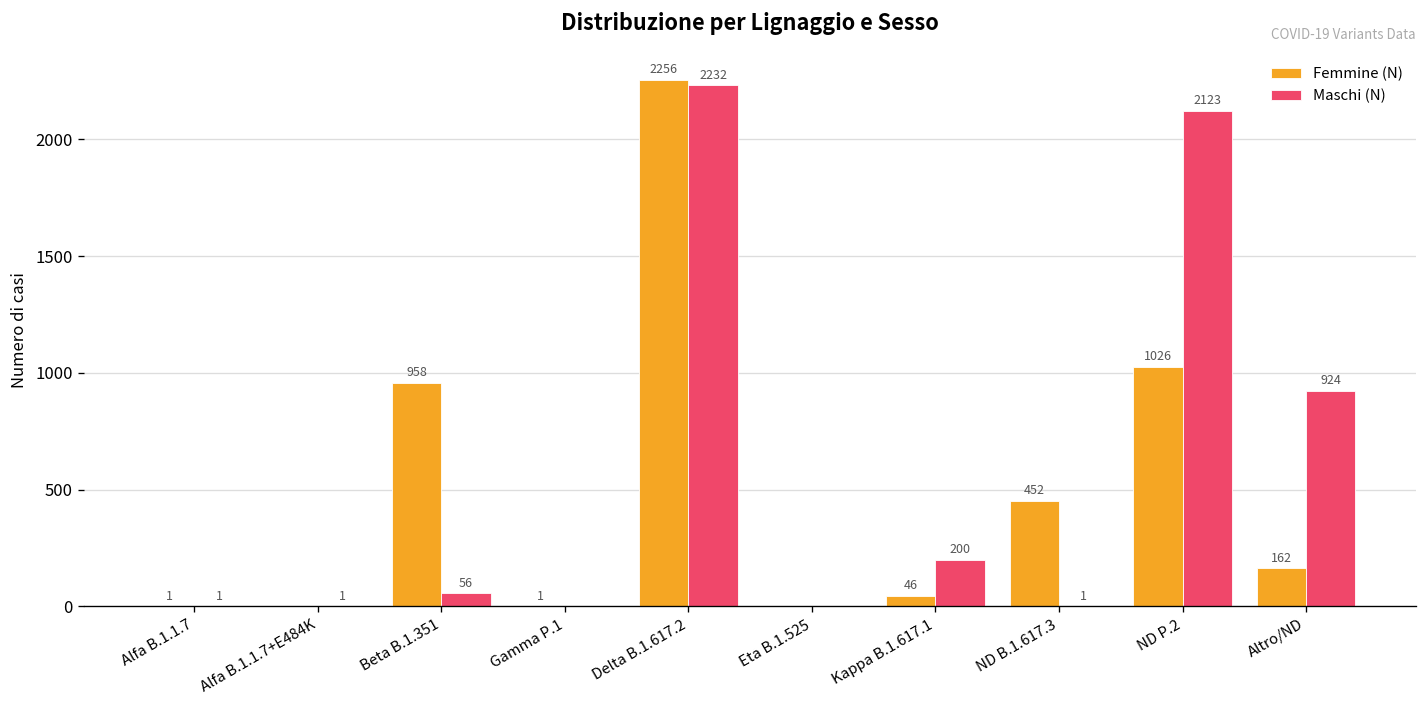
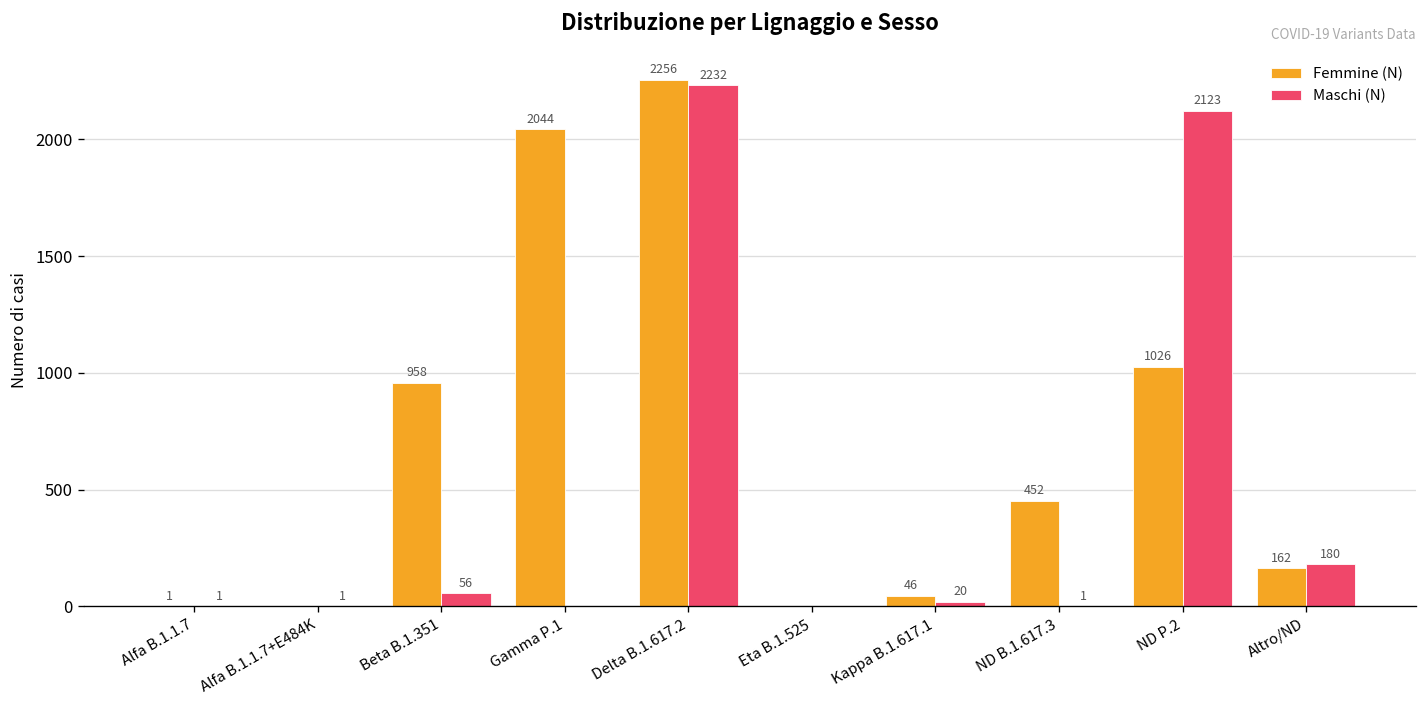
  {
    "Femmine (N)": {
      "Alfa B.1.1.7": 1,
      "Beta B.1.351": 958,
-     "Gamma P.1": 1,
+     "Gamma P.1": 2044,
      "Delta B.1.617.2": 2256,
      "Kappa B.1.617.1": 46,
      "ND B.1.617.3": 452,
      "ND P.2": 1026,
      "Altro/ND": 162
    },
    "Maschi (N)": {
      "Alfa B.1.1.7": 1,
      "Alfa B.1.1.7+E484K": 1,
      "Beta B.1.351": 56,
      "Delta B.1.617.2": 2232,
-     "Kappa B.1.617.1": 200,
+     "Kappa B.1.617.1": 20,
      "ND B.1.617.3": 1,
      "ND P.2": 2123,
-     "Altro/ND": 924
+     "Altro/ND": 180
    }
  }
